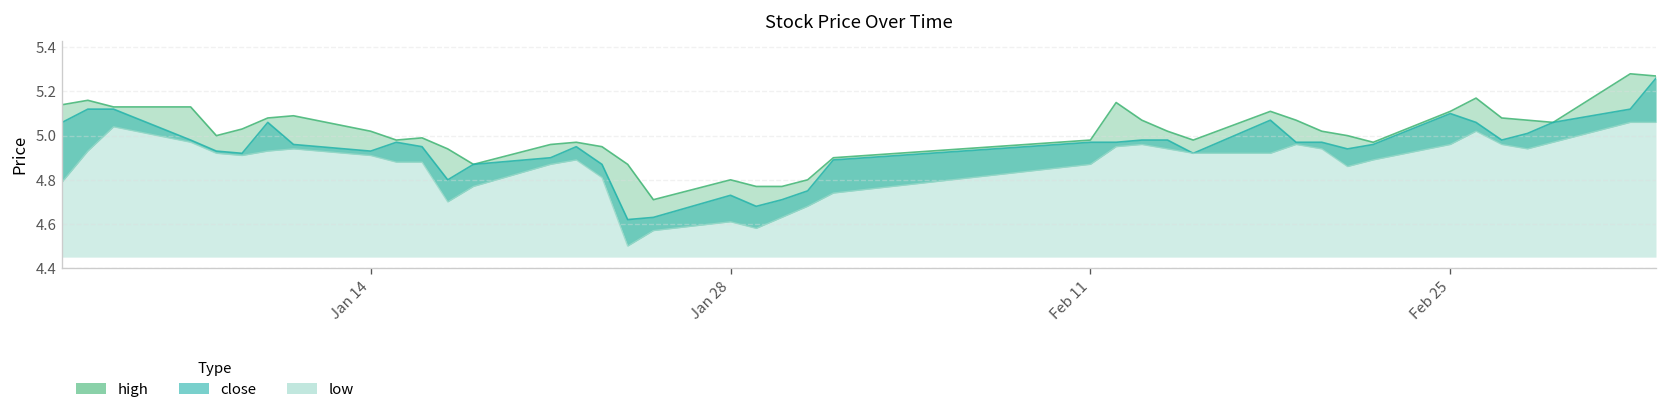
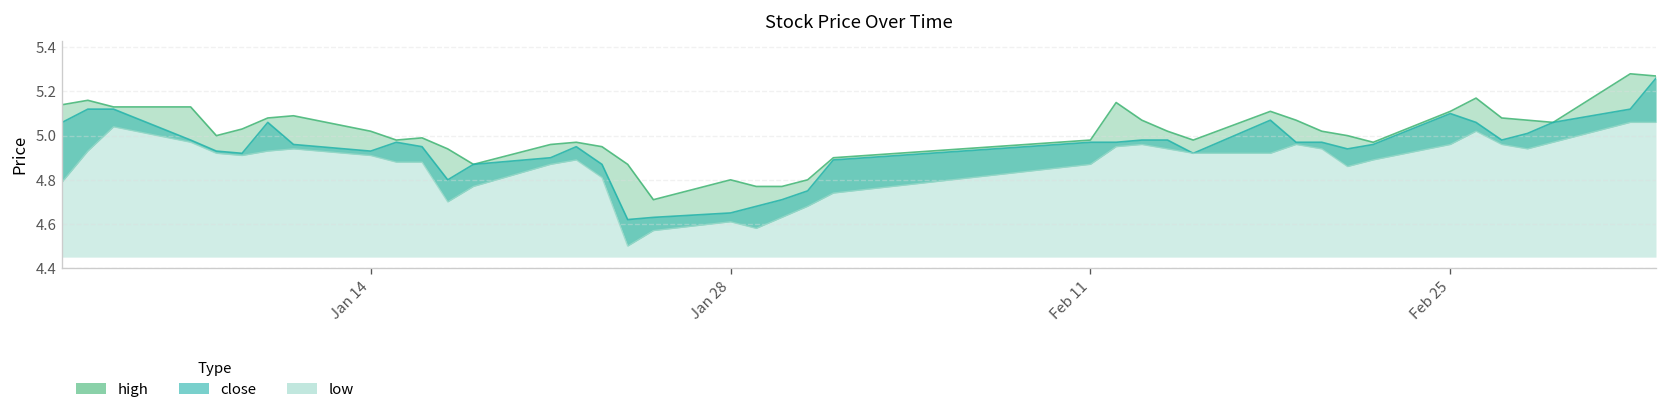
  {
    "close": {
      "Jan 14": 4.93,
-     "Jan 28": 4.73
+     "Jan 28": 4.65
    }
  }
